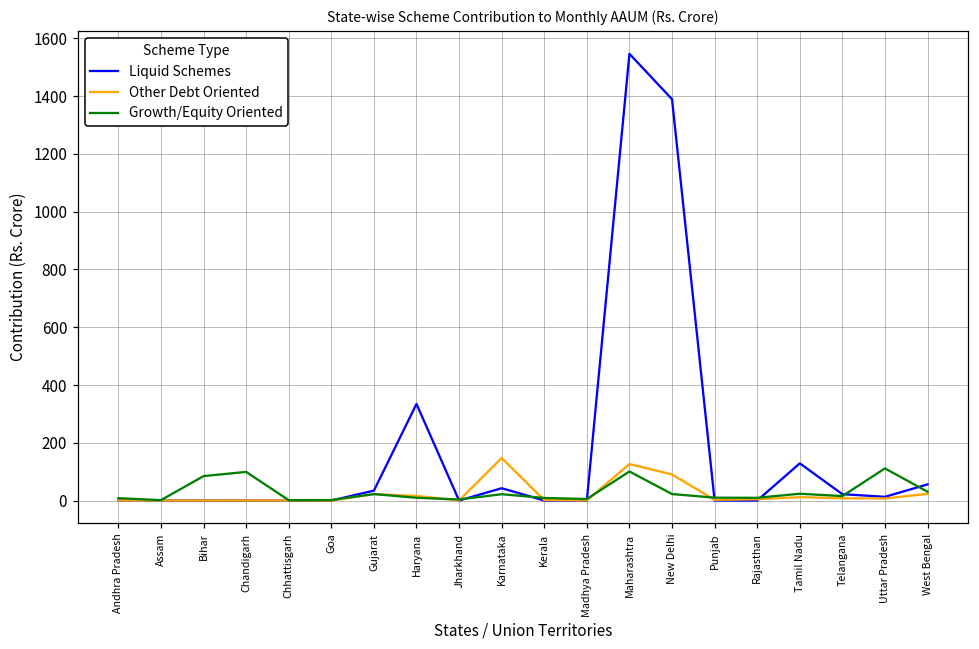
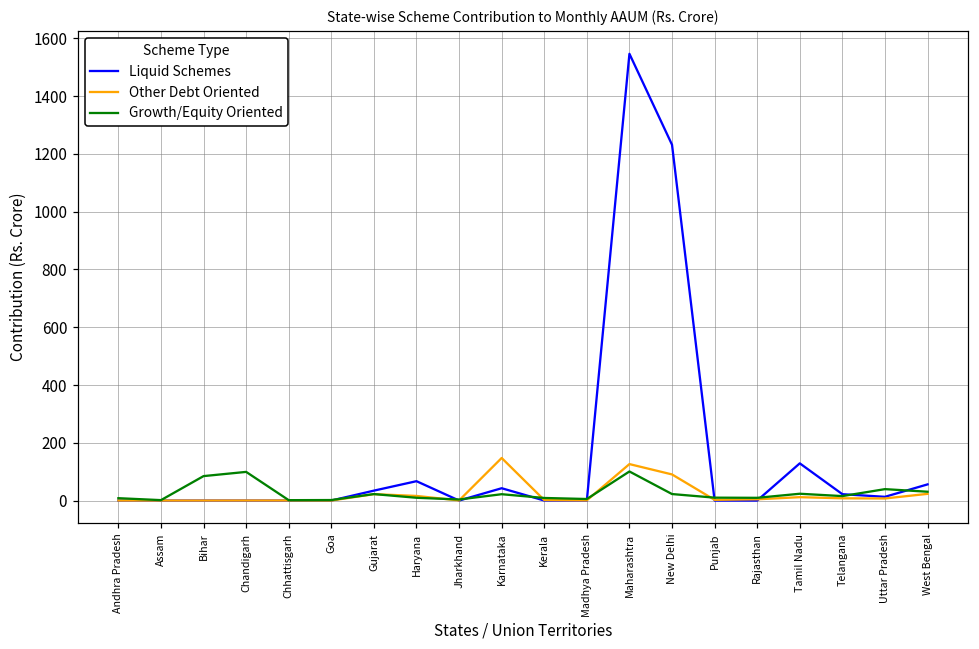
  {
    "Liquid Schemes": {
      "Gujarat": 30,
-     "Haryana": 330,
+     "Haryana": 70,
      "Karnataka": 40,
      "Maharashtra": 1550,
-     "New Delhi": 1390,
+     "New Delhi": 1230,
      "Tamil Nadu": 130,
      "West Bengal": 60
    },
    "Other Debt Oriented": {
      "Karnataka": 150,
      "Maharashtra": 130,
      "New Delhi": 90,
      "Tamil Nadu": 10
    },
    "Growth/Equity Oriented": {
      "Bihar": 80,
      "Chandigarh": 100,
      "Karnataka": 20,
      "Maharashtra": 100,
      "New Delhi": 20,
      "Tamil Nadu": 20,
-     "Uttar Pradesh": 110
+     "Uttar Pradesh": 40
    }
  }
